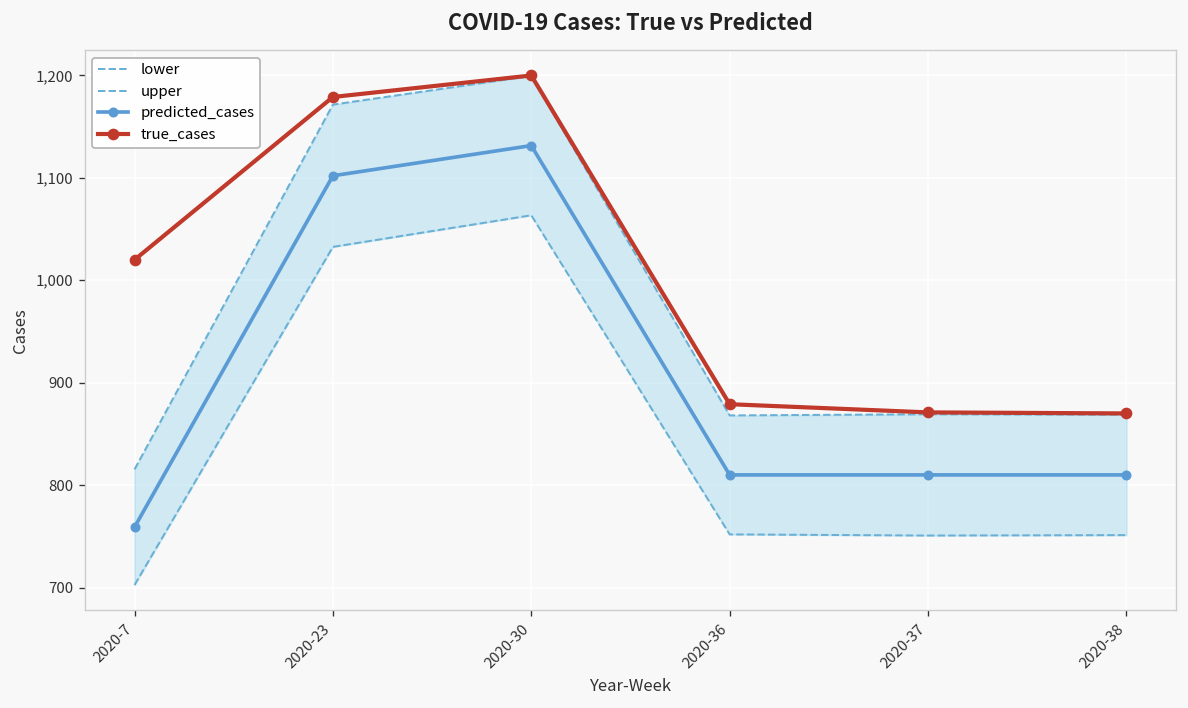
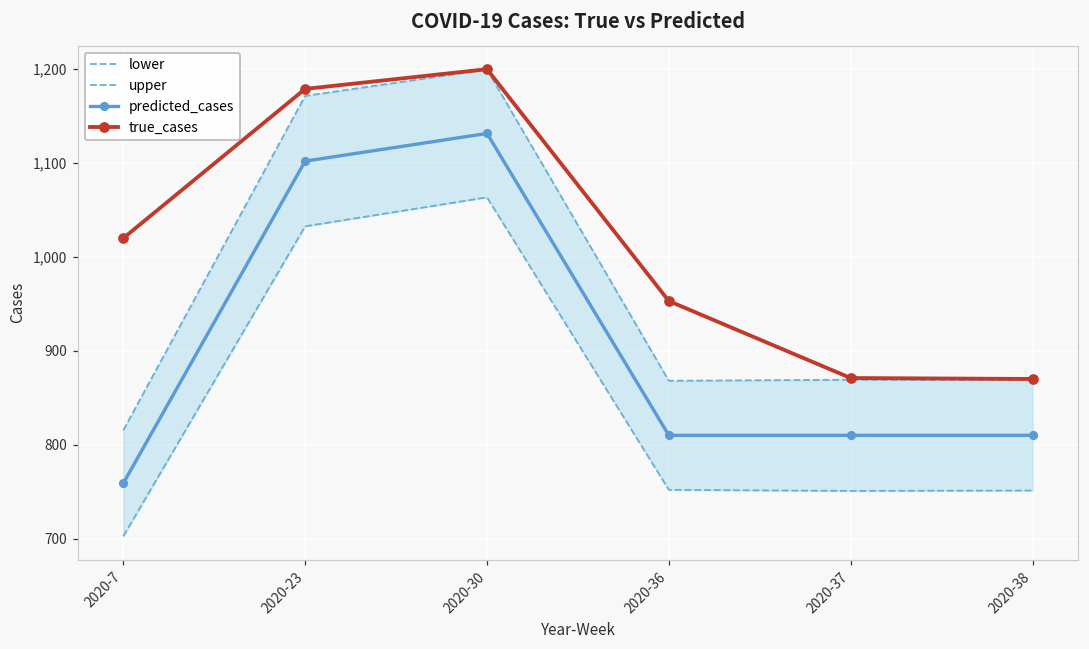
  {
    "true_cases": {
      "2020-7": "1,020",
      "2020-23": "1,180",
-     "2020-36": "880"
+     "2020-36": "950"
    }
  }
